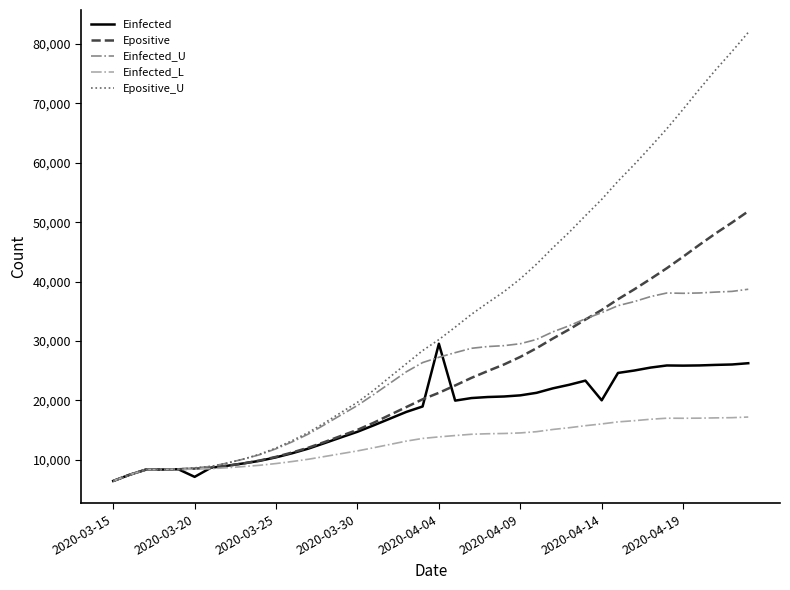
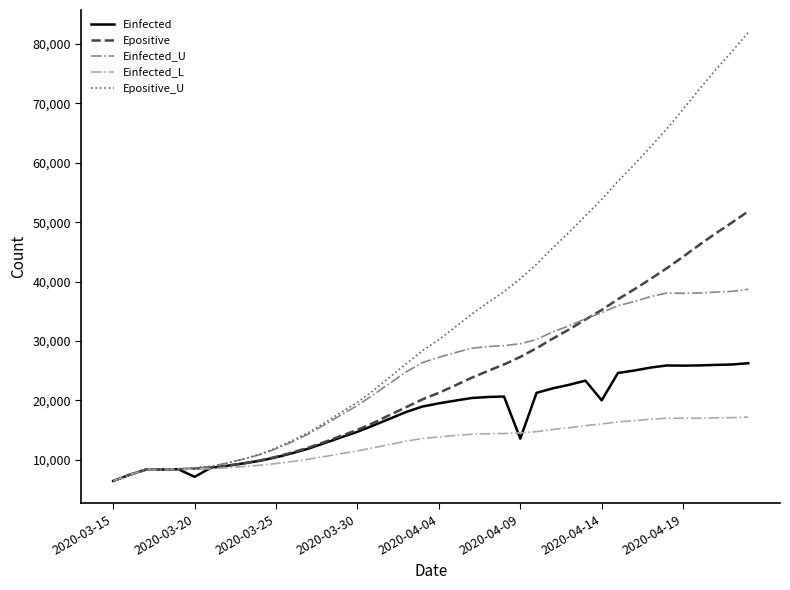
  {
    "Einfected": {
      "2020-03-20": "7,000",
-     "2020-04-04": "30,000",
-     "2020-04-09": "21,000",
+     "2020-04-04": "19,000",
+     "2020-04-09": "14,000",
      "2020-04-14": "20,000",
      "2020-04-19": "26,000"
    }
  }
